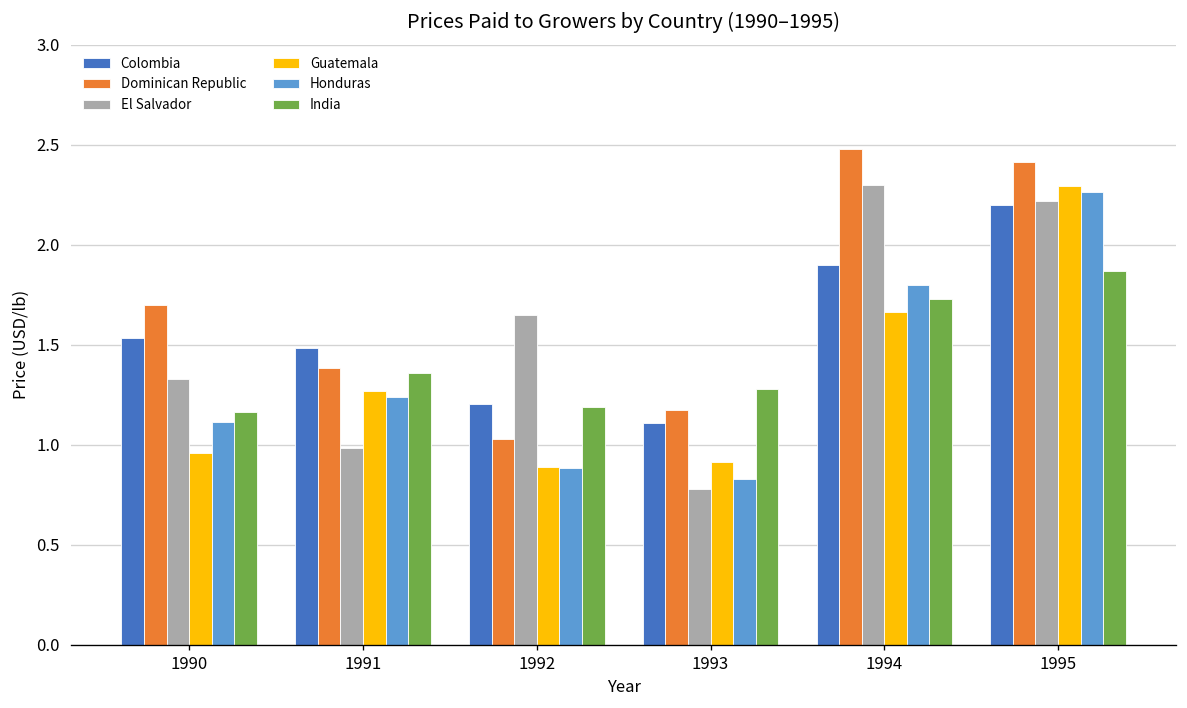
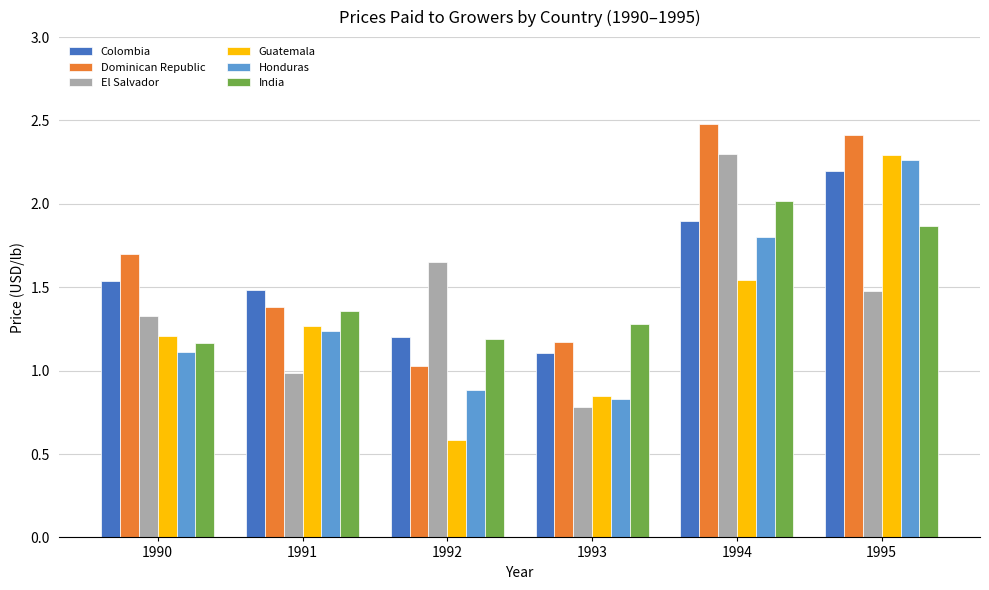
  {
    "Dominican Republic": {
      "1990": 1.70,
      "1991": 1.38,
      "1992": 1.03,
      "1993": 1.17,
      "1994": 2.48,
      "1995": 2.41
    },
    "El Salvador": {
      "1990": 1.33,
      "1991": 0.98,
      "1992": 1.65,
      "1993": 0.78,
      "1994": 2.30,
-     "1995": 2.22
+     "1995": 1.48
    },
    "Guatemala": {
-     "1990": 0.96,
+     "1990": 1.20,
      "1991": 1.27,
-     "1992": 0.89,
-     "1993": 0.91,
-     "1994": 1.66,
+     "1992": 0.58,
+     "1993": 0.85,
+     "1994": 1.55,
      "1995": 2.29
    },
    "India": {
      "1990": 1.16,
      "1991": 1.36,
      "1992": 1.19,
      "1993": 1.28,
-     "1994": 1.73,
+     "1994": 2.02,
      "1995": 1.87
    }
  }
